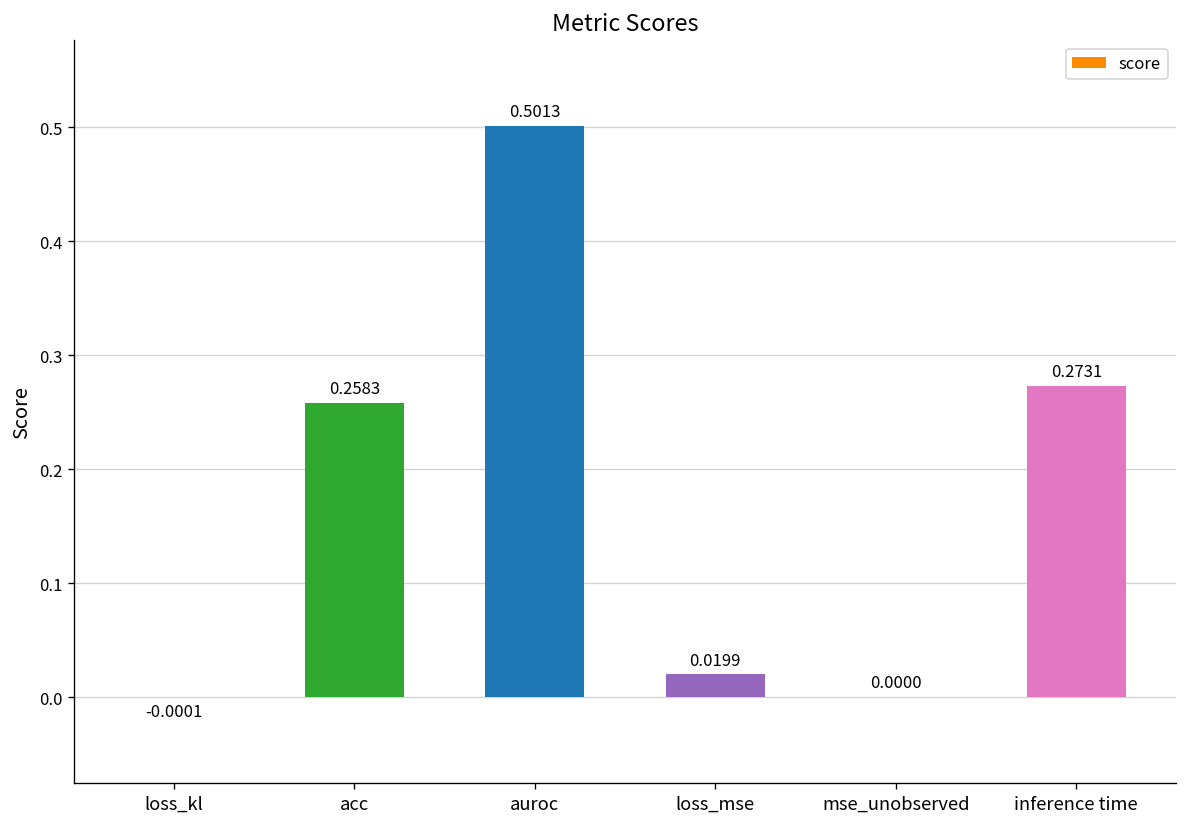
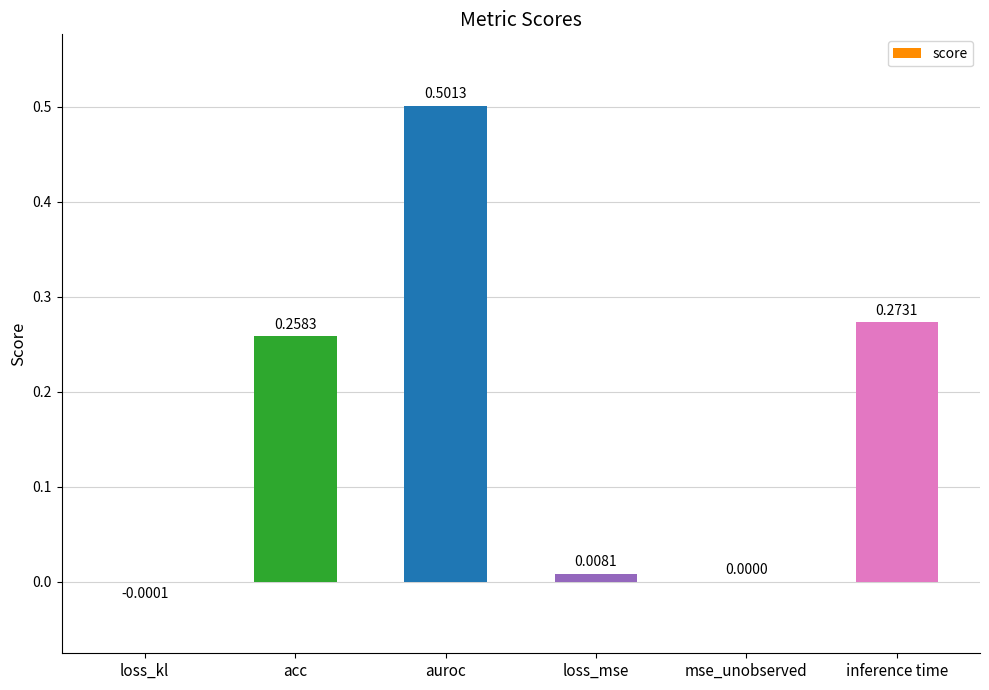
  {
    "loss_kl": -0.0001,
    "acc": 0.2583,
    "auroc": 0.5013,
-   "loss_mse": 0.0199,
+   "loss_mse": 0.0081,
    "mse_unobserved": 0.0000,
    "inference time": 0.2731
  }
